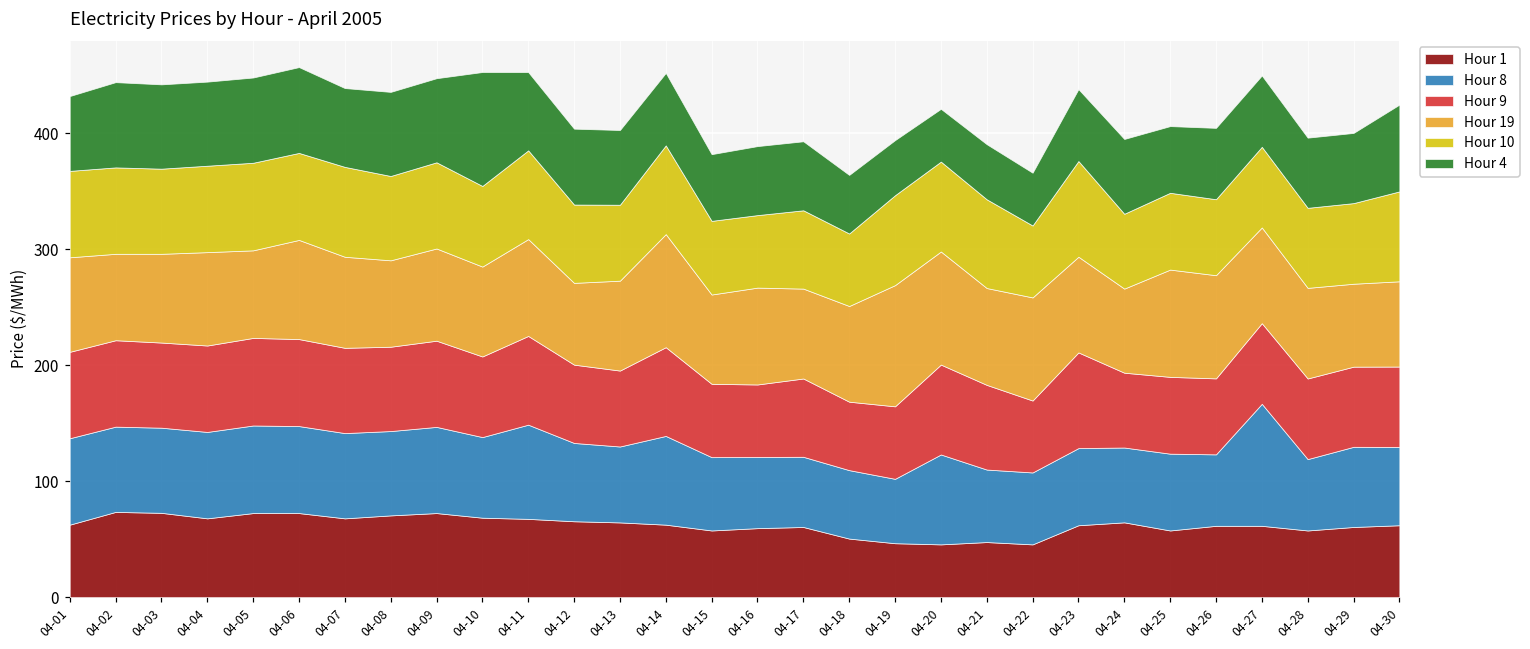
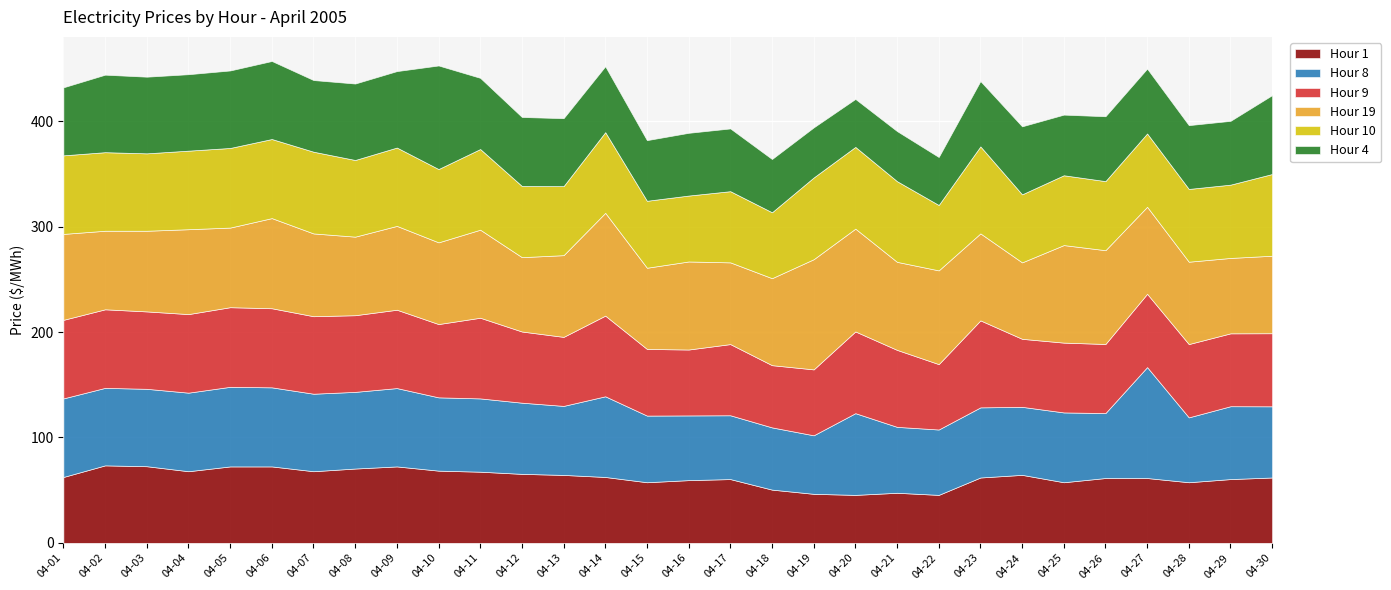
  {
    "Hour 1": {
      "04-01": 63,
      "04-02": 74,
      "04-03": 73,
      "04-04": 68,
      "04-05": 73,
      "04-06": 73,
      "04-07": 68,
      "04-08": 71,
      "04-09": 73,
      "04-10": 69,
      "04-11": 68,
      "04-12": 65,
      "04-13": 64,
      "04-14": 63,
      "04-15": 58,
      "04-16": 60,
      "04-17": 61,
      "04-18": 51,
      "04-19": 47,
      "04-20": 46,
      "04-21": 48,
      "04-22": 46,
      "04-23": 62,
      "04-24": 65,
      "04-25": 58,
      "04-26": 62,
      "04-27": 62,
      "04-28": 58,
      "04-29": 61,
      "04-30": 62
    },
    "Hour 8": {
      "04-01": 75,
      "04-02": 74,
      "04-03": 73,
      "04-04": 75,
      "04-05": 76,
      "04-06": 75,
      "04-07": 74,
      "04-08": 73,
      "04-09": 74,
      "04-10": 70,
-     "04-11": 81,
+     "04-11": 70,
      "04-12": 68,
      "04-13": 65,
      "04-14": 77,
      "04-15": 63,
      "04-16": 61,
      "04-17": 61,
      "04-18": 59,
      "04-19": 56,
      "04-20": 78,
      "04-21": 63,
      "04-22": 62,
      "04-23": 67,
      "04-24": 65,
      "04-25": 66,
      "04-26": 62,
      "04-27": 105,
      "04-28": 62,
      "04-29": 69,
      "04-30": 68
    },
    "Hour 9": {
      "04-01": 75,
      "04-02": 75,
      "04-03": 73,
      "04-04": 75,
      "04-05": 76,
      "04-06": 75,
      "04-07": 74,
      "04-08": 73,
      "04-09": 74,
      "04-10": 70,
      "04-11": 77,
      "04-12": 68,
      "04-13": 65,
      "04-14": 77,
      "04-15": 63,
      "04-16": 63,
      "04-17": 68,
      "04-18": 59,
      "04-19": 63,
      "04-20": 78,
      "04-21": 73,
      "04-22": 62,
      "04-23": 83,
      "04-24": 65,
      "04-25": 66,
      "04-26": 66,
      "04-27": 70,
      "04-28": 70,
      "04-29": 69,
      "04-30": 69
    },
    "Hour 4": {
      "04-01": 65,
      "04-02": 74,
      "04-03": 73,
      "04-04": 73,
      "04-05": 74,
      "04-06": 74,
      "04-07": 68,
      "04-08": 73,
      "04-09": 73,
      "04-10": 98,
      "04-11": 68,
      "04-12": 65,
      "04-13": 64,
      "04-14": 63,
      "04-15": 58,
      "04-16": 60,
      "04-17": 60,
      "04-18": 51,
      "04-19": 48,
      "04-20": 46,
      "04-21": 48,
      "04-22": 46,
      "04-23": 62,
      "04-24": 65,
      "04-25": 58,
      "04-26": 62,
      "04-27": 62,
      "04-28": 61,
      "04-29": 61,
      "04-30": 75
    }
  }
